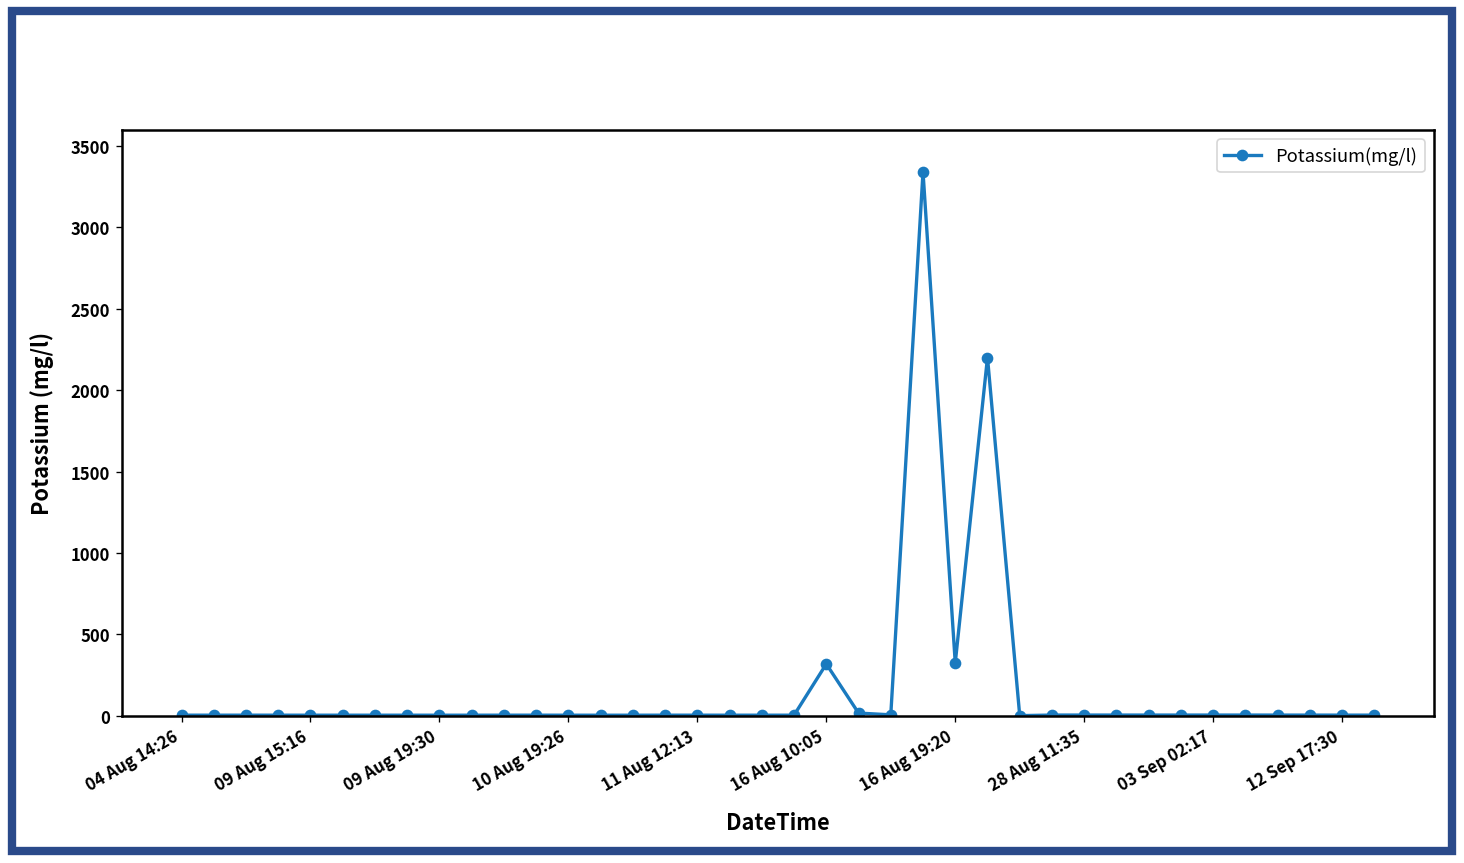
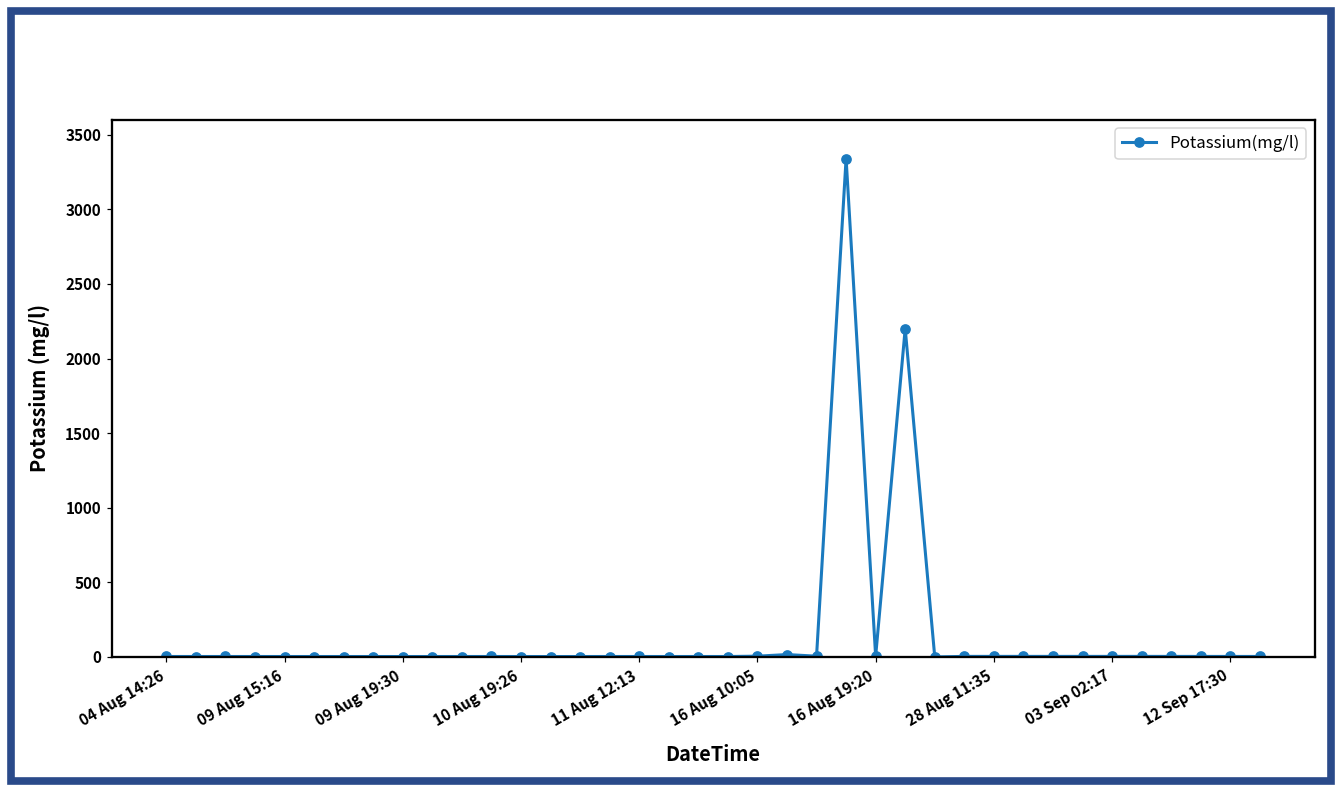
  {
    "04 Aug 14:26": 0,
    "09 Aug 15:16": 0,
    "09 Aug 19:30": 0,
    "10 Aug 19:26": 0,
    "11 Aug 12:13": 0,
-   "16 Aug 10:05": 320,
-   "16 Aug 19:20": 320,
+   "16 Aug 10:05": 10,
+   "16 Aug 19:20": 10,
    "28 Aug 11:35": 0,
    "03 Sep 02:17": 0,
    "12 Sep 17:30": 0
  }
